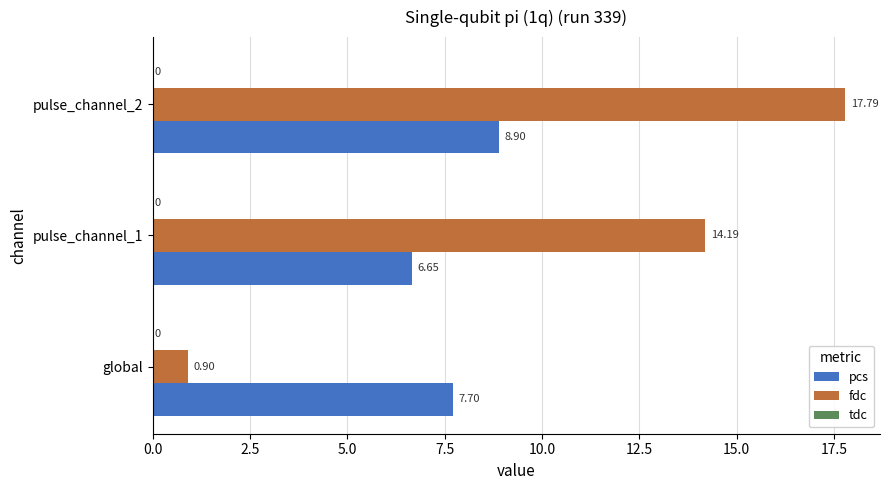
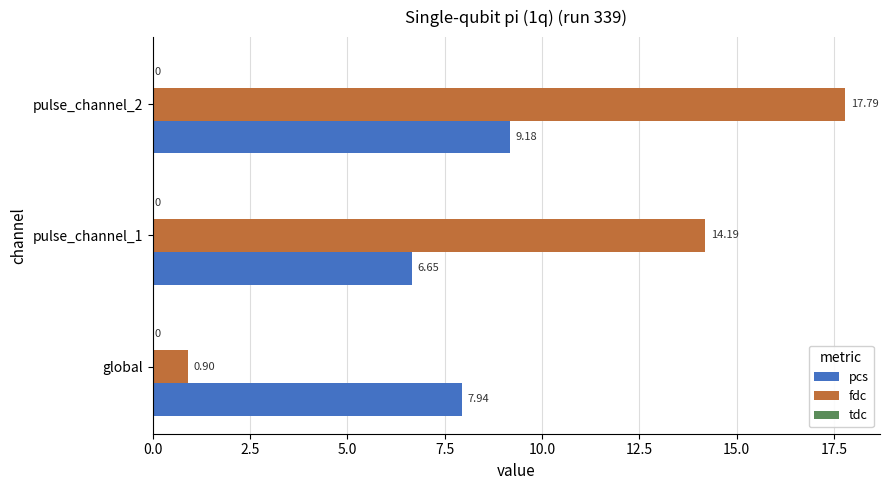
  {
    "pcs": {
-     "pulse_channel_2": 8.90,
+     "pulse_channel_2": 9.18,
      "pulse_channel_1": 6.65,
-     "global": 7.70
+     "global": 7.94
    },
    "fdc": {
      "pulse_channel_2": 17.79,
      "pulse_channel_1": 14.19,
      "global": 0.90
    },
    "tdc": {
      "pulse_channel_2": 0,
      "pulse_channel_1": 0,
      "global": 0
    }
  }
